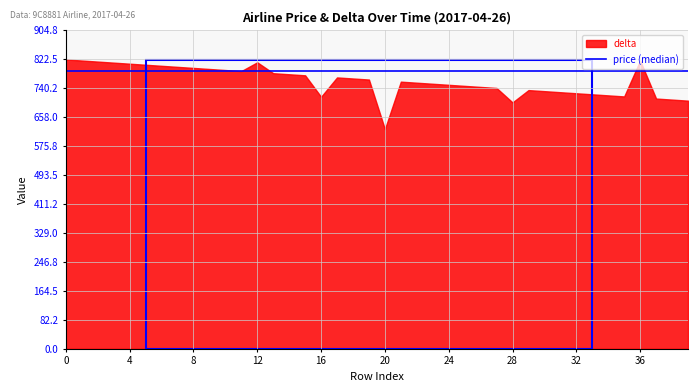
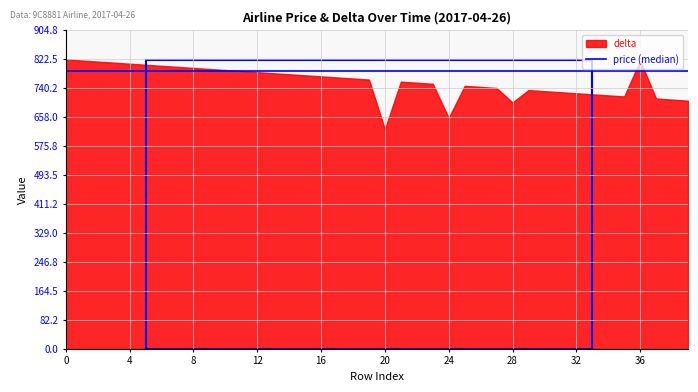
  {
    "0": 820,
    "4": 810,
    "8": 800,
-   "12": 810,
-   "16": 720,
+   "12": 790,
+   "16": 770,
    "20": 620,
-   "24": 750,
+   "24": 660,
    "28": 700,
    "32": 730
  }
